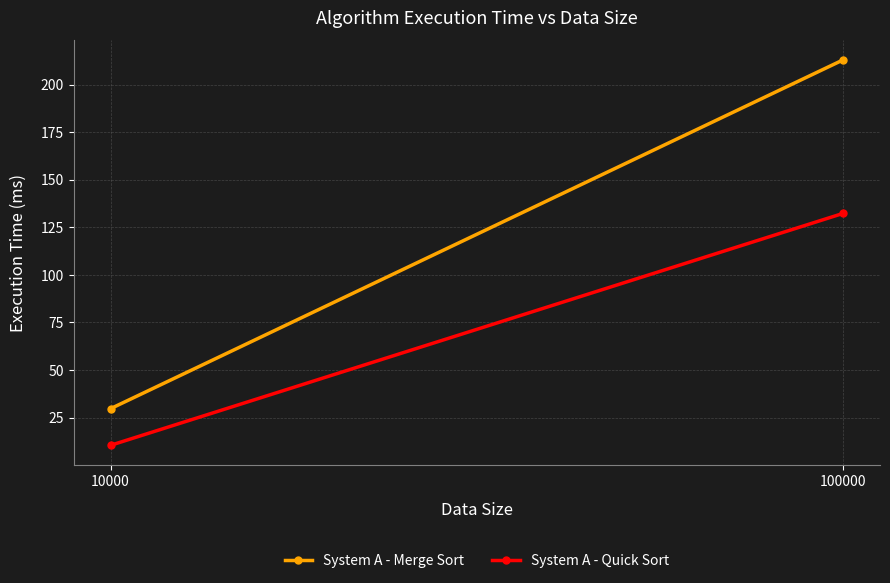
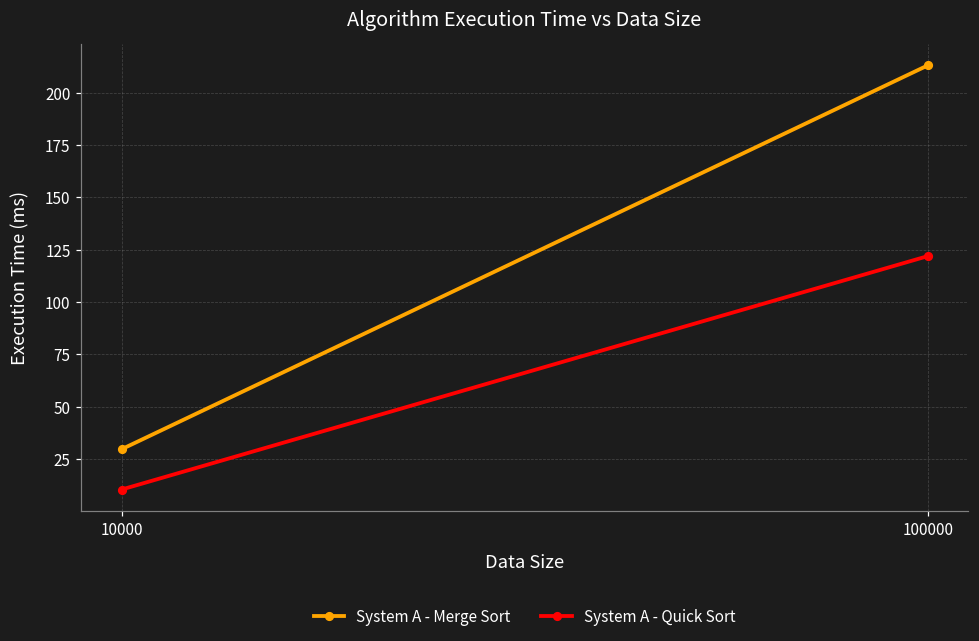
  {
    "System A - Merge Sort": {
      "10000": 30,
      "100000": 213
    },
    "System A - Quick Sort": {
      "10000": 10,
-     "100000": 132
+     "100000": 122
    }
  }
